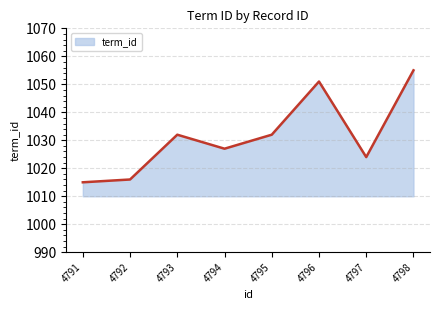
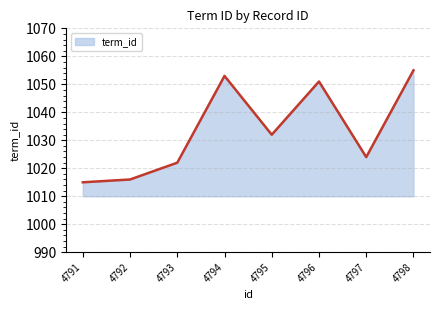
  {
    "4791": 1015,
    "4792": 1016,
-   "4793": 1032,
-   "4794": 1027,
+   "4793": 1022,
+   "4794": 1053,
    "4795": 1032,
    "4796": 1051,
    "4797": 1024,
    "4798": 1055
  }
